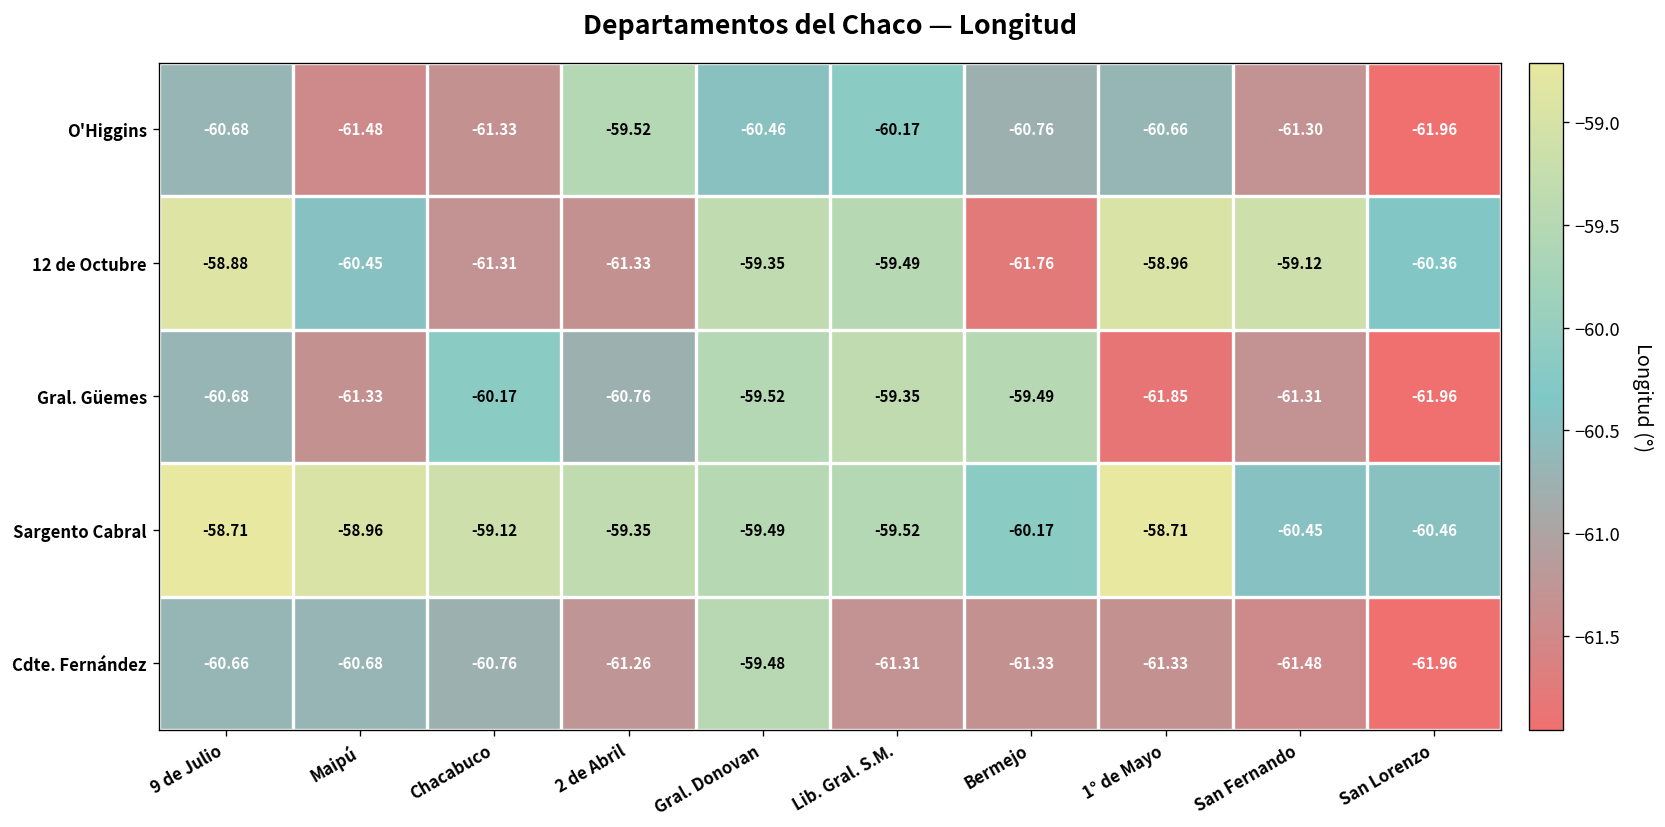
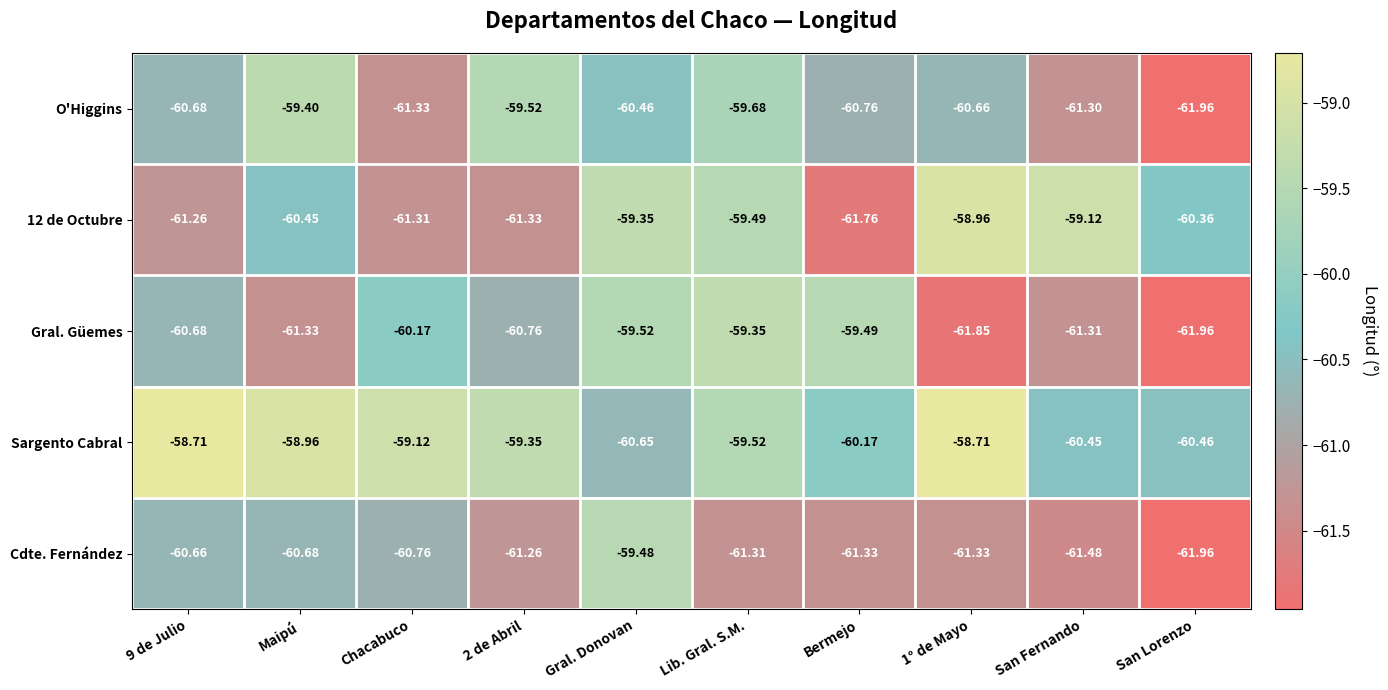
  {
    "O'Higgins": {
      "9 de Julio": -60.68,
-     "Maipú": -61.48,
+     "Maipú": -59.40,
      "Chacabuco": -61.33,
      "2 de Abril": -59.52,
      "Gral. Donovan": -60.46,
-     "Lib. Gral. S.M.": -60.17,
+     "Lib. Gral. S.M.": -59.68,
      "Bermejo": -60.76,
      "1° de Mayo": -60.66,
      "San Fernando": -61.30,
      "San Lorenzo": -61.96
    },
    "12 de Octubre": {
-     "9 de Julio": -58.88,
+     "9 de Julio": -61.26,
      "Maipú": -60.45,
      "Chacabuco": -61.31,
      "2 de Abril": -61.33,
      "Gral. Donovan": -59.35,
      "Lib. Gral. S.M.": -59.49,
      "Bermejo": -61.76,
      "1° de Mayo": -58.96,
      "San Fernando": -59.12,
      "San Lorenzo": -60.36
    },
    "Gral. Güemes": {
      "9 de Julio": -60.68,
      "Maipú": -61.33,
      "Chacabuco": -60.17,
      "2 de Abril": -60.76,
      "Gral. Donovan": -59.52,
      "Lib. Gral. S.M.": -59.35,
      "Bermejo": -59.49,
      "1° de Mayo": -61.85,
      "San Fernando": -61.31,
      "San Lorenzo": -61.96
    },
    "Sargento Cabral": {
      "9 de Julio": -58.71,
      "Maipú": -58.96,
      "Chacabuco": -59.12,
      "2 de Abril": -59.35,
-     "Gral. Donovan": -59.49,
+     "Gral. Donovan": -60.65,
      "Lib. Gral. S.M.": -59.52,
      "Bermejo": -60.17,
      "1° de Mayo": -58.71,
      "San Fernando": -60.45,
      "San Lorenzo": -60.46
    },
    "Cdte. Fernández": {
      "9 de Julio": -60.66,
      "Maipú": -60.68,
      "Chacabuco": -60.76,
      "2 de Abril": -61.26,
      "Gral. Donovan": -59.48,
      "Lib. Gral. S.M.": -61.31,
      "Bermejo": -61.33,
      "1° de Mayo": -61.33,
      "San Fernando": -61.48,
      "San Lorenzo": -61.96
    }
  }
